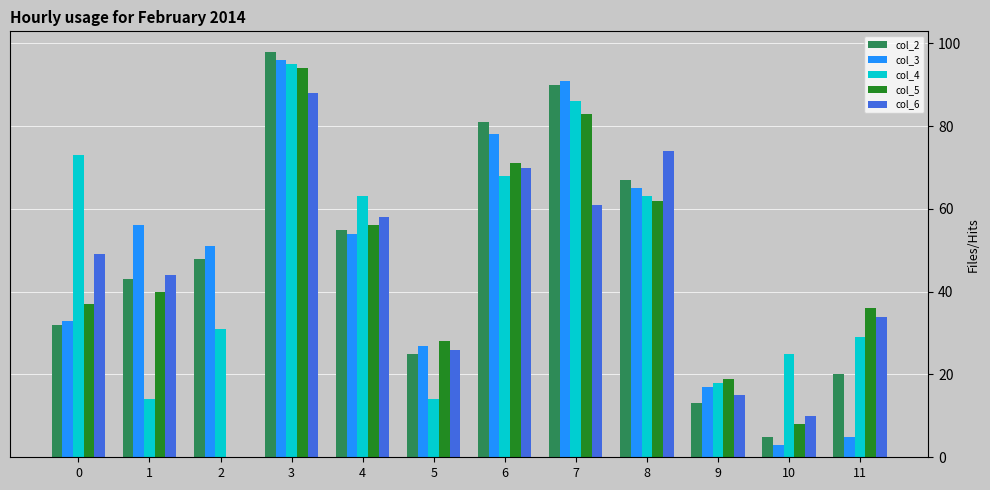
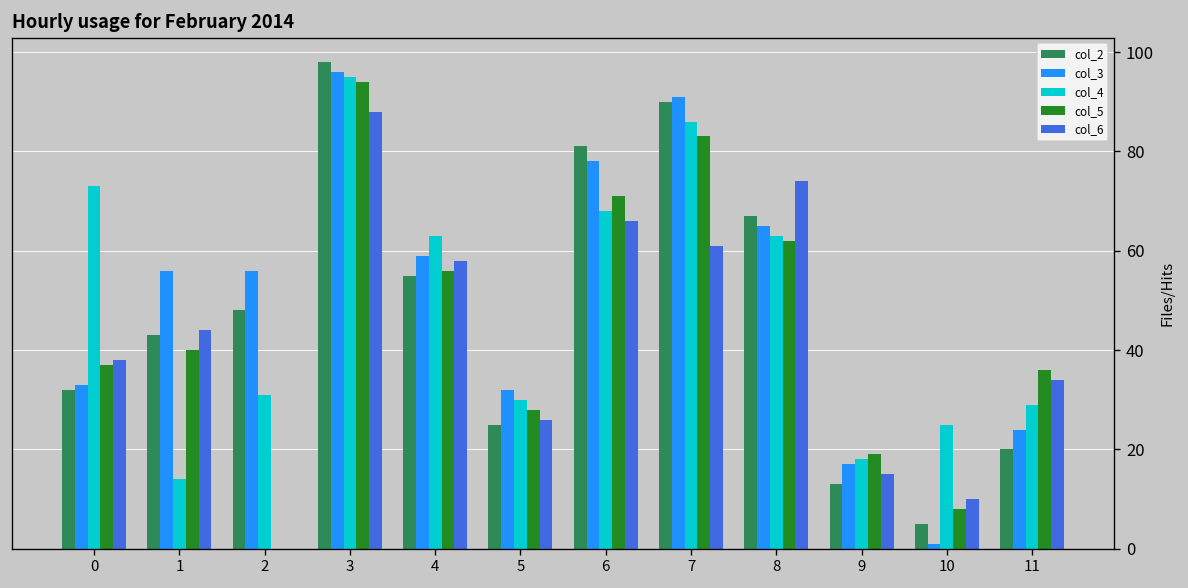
  {
    "col_3": {
      "0": 33,
      "1": 56,
-     "2": 51,
+     "2": 56,
      "3": 96,
-     "4": 54,
-     "5": 27,
+     "4": 59,
+     "5": 32,
      "6": 78,
      "7": 91,
      "8": 65,
      "9": 17,
-     "10": 3,
-     "11": 5
+     "10": 1,
+     "11": 24
    },
    "col_4": {
      "0": 73,
      "1": 14,
      "2": 31,
      "3": 95,
      "4": 63,
-     "5": 14,
+     "5": 30,
      "6": 68,
      "7": 86,
      "8": 63,
      "9": 18,
      "10": 25,
      "11": 29
    },
    "col_6": {
-     "0": 49,
+     "0": 38,
      "1": 44,
      "2": 0,
      "3": 88,
      "4": 58,
      "5": 26,
-     "6": 70,
+     "6": 66,
      "7": 61,
      "8": 74,
      "9": 15,
      "10": 10,
      "11": 34
    }
  }
